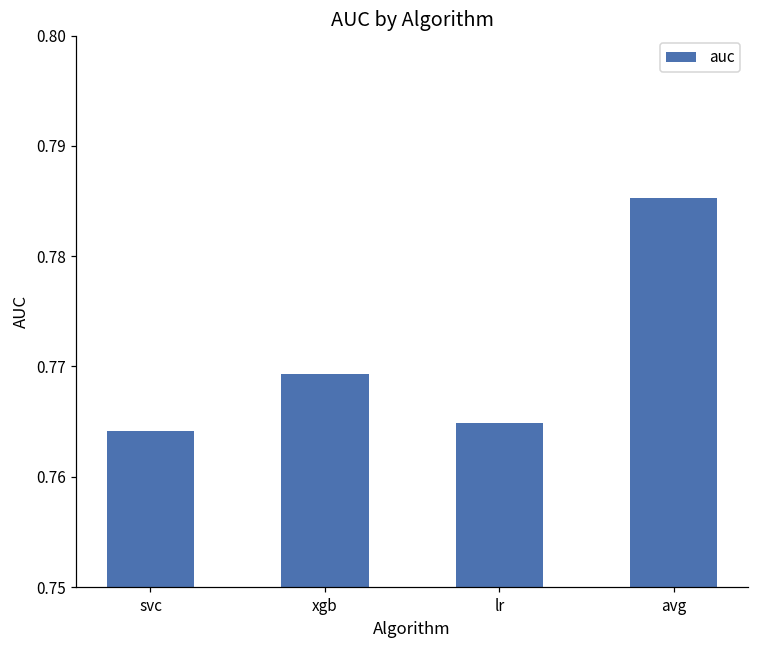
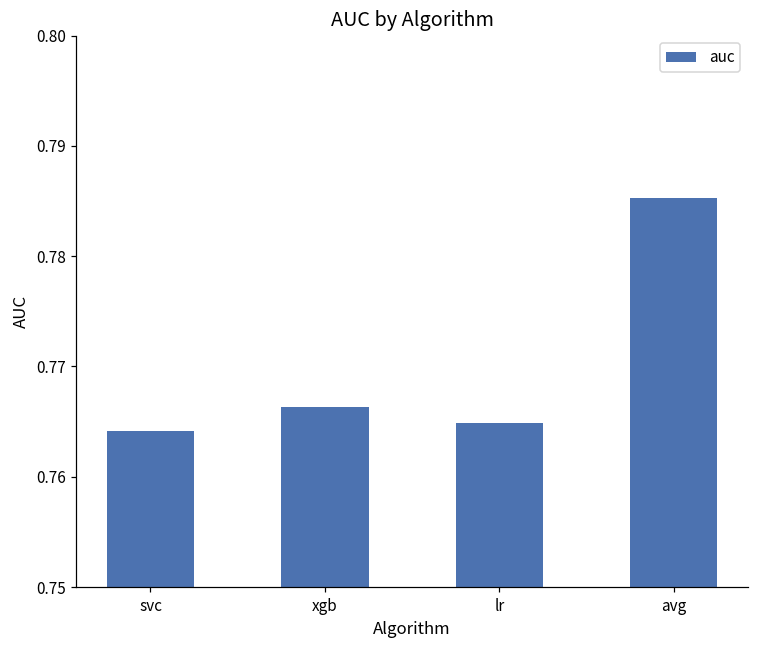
  {
    "svc": 0.7641,
-   "xgb": 0.7694,
+   "xgb": 0.7664,
    "lr": 0.7649,
    "avg": 0.7853
  }
